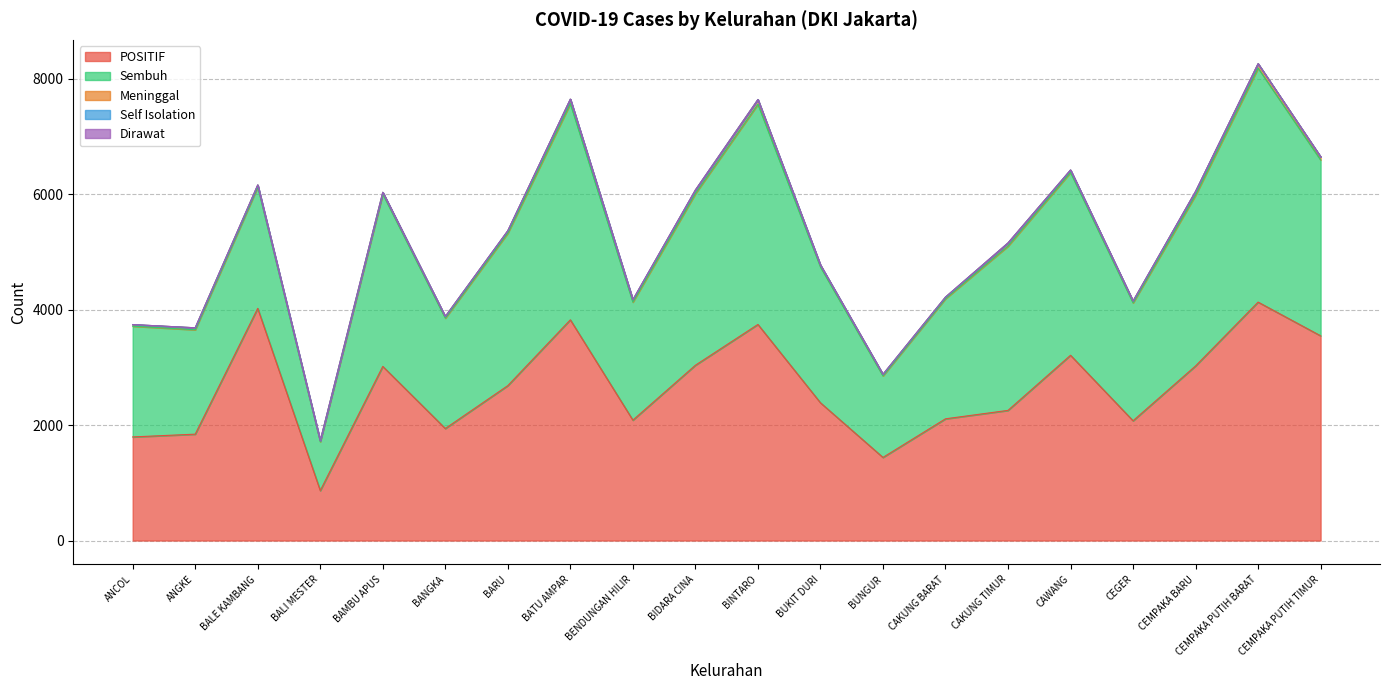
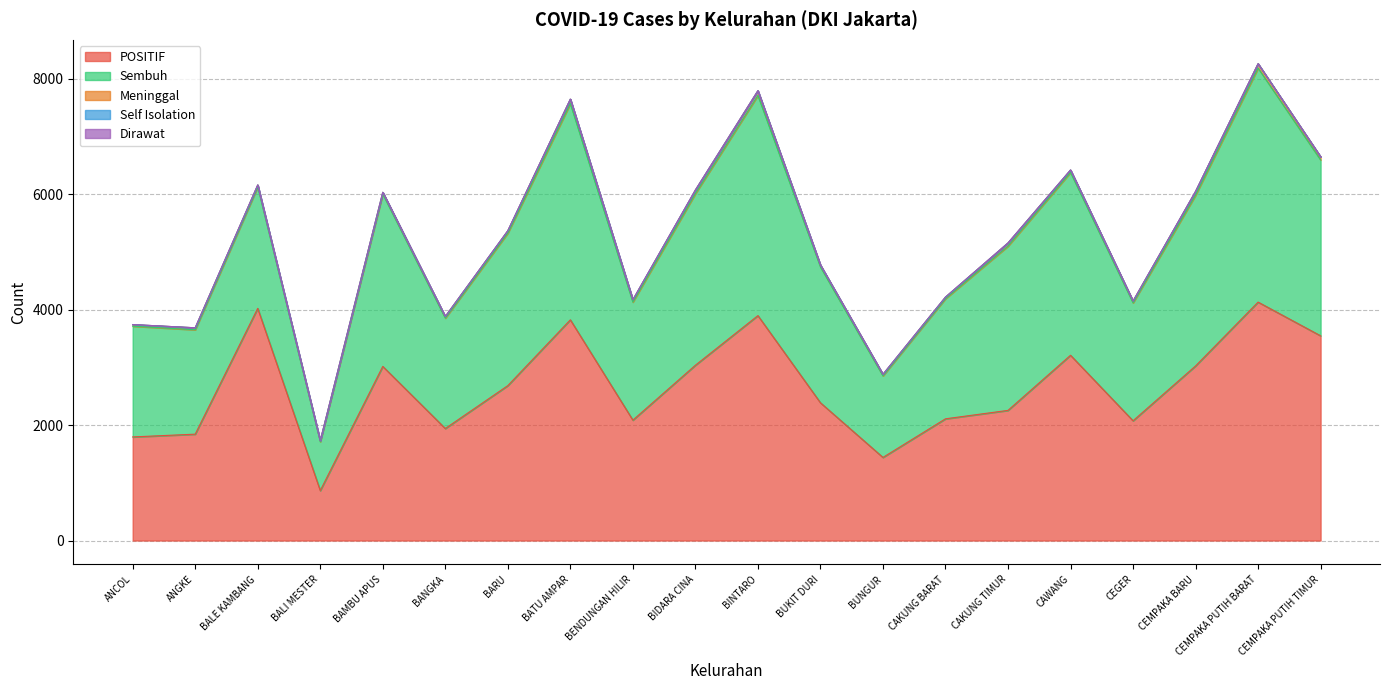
  {
    "POSITIF": {
      "ANCOL": 1800,
      "ANGKE": 1800,
      "BALE KAMBANG": 4000,
      "BALI MESTER": 900,
      "BAMBU APUS": 3000,
      "BANGKA": 1900,
      "BARU": 2700,
      "BATU AMPAR": 3800,
      "BENDUNGAN HILIR": 2100,
      "BIDARA CINA": 3000,
-     "BINTARO": 3700,
+     "BINTARO": 3900,
      "BUKIT DURI": 2400,
      "BUNGUR": 1400,
      "CAKUNG BARAT": 2100,
      "CAKUNG TIMUR": 2300,
      "CAWANG": 3200,
      "CEGER": 2100,
      "CEMPAKA BARU": 3000,
      "CEMPAKA PUTIH BARAT": 4100,
      "CEMPAKA PUTIH TIMUR": 3500
    },
    "Sembuh": {
      "BATU AMPAR": 3700,
      "BIDARA CINA": 3000,
      "BINTARO": 3800,
      "CAKUNG TIMUR": 2800,
      "CEMPAKA BARU": 3000,
      "CEMPAKA PUTIH BARAT": 4100,
      "CEMPAKA PUTIH TIMUR": 3000
    }
  }
